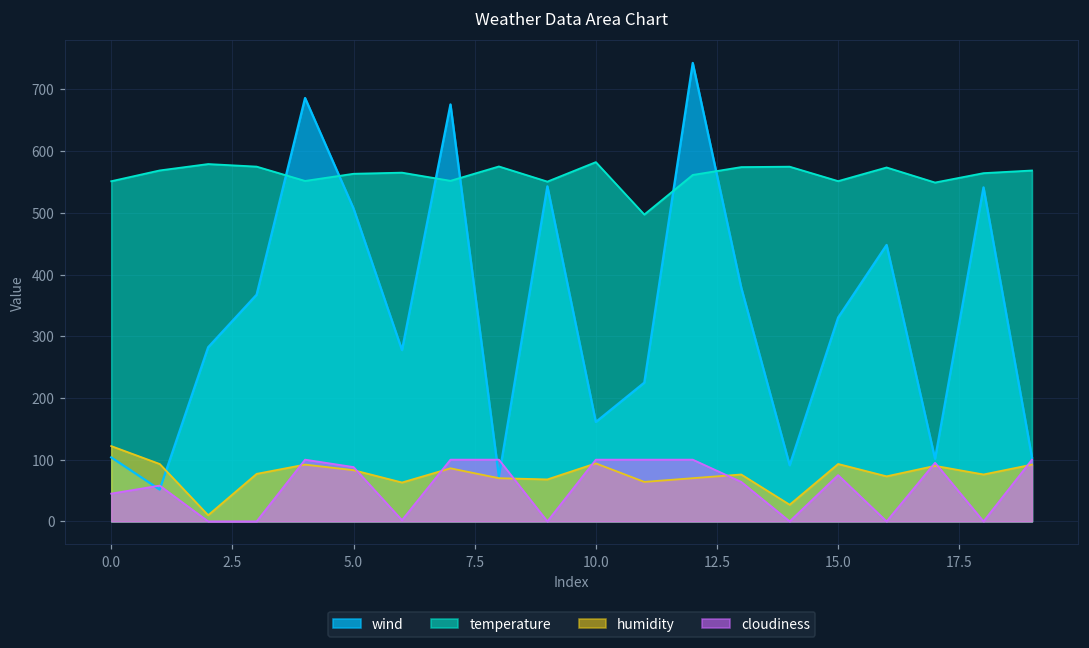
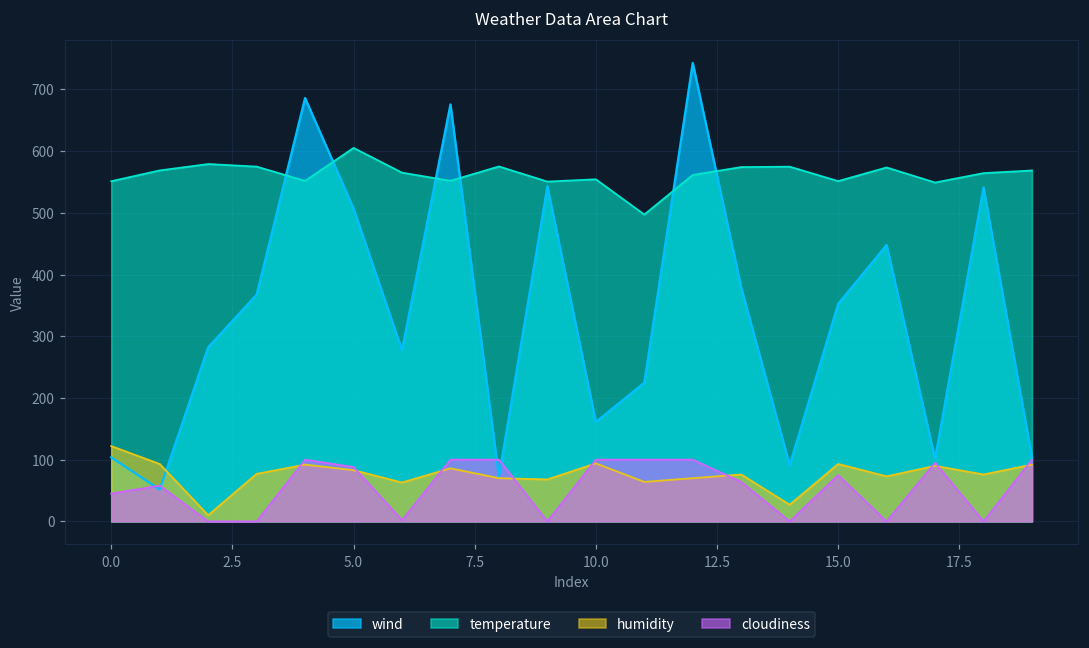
  {
    "wind": {
      "0.0": 100,
      "5.0": 510,
      "10.0": 160,
-     "15.0": 330
+     "15.0": 350
    },
    "temperature": {
      "0.0": 550,
-     "5.0": 560,
-     "10.0": 580,
+     "5.0": 610,
+     "10.0": 550,
      "15.0": 550
    },
    "humidity": {
      "0.0": 120,
      "5.0": 80,
      "10.0": 90,
      "15.0": 90
    },
    "cloudiness": {
      "0.0": 50,
      "5.0": 90,
      "10.0": 100,
      "15.0": 80
    }
  }
